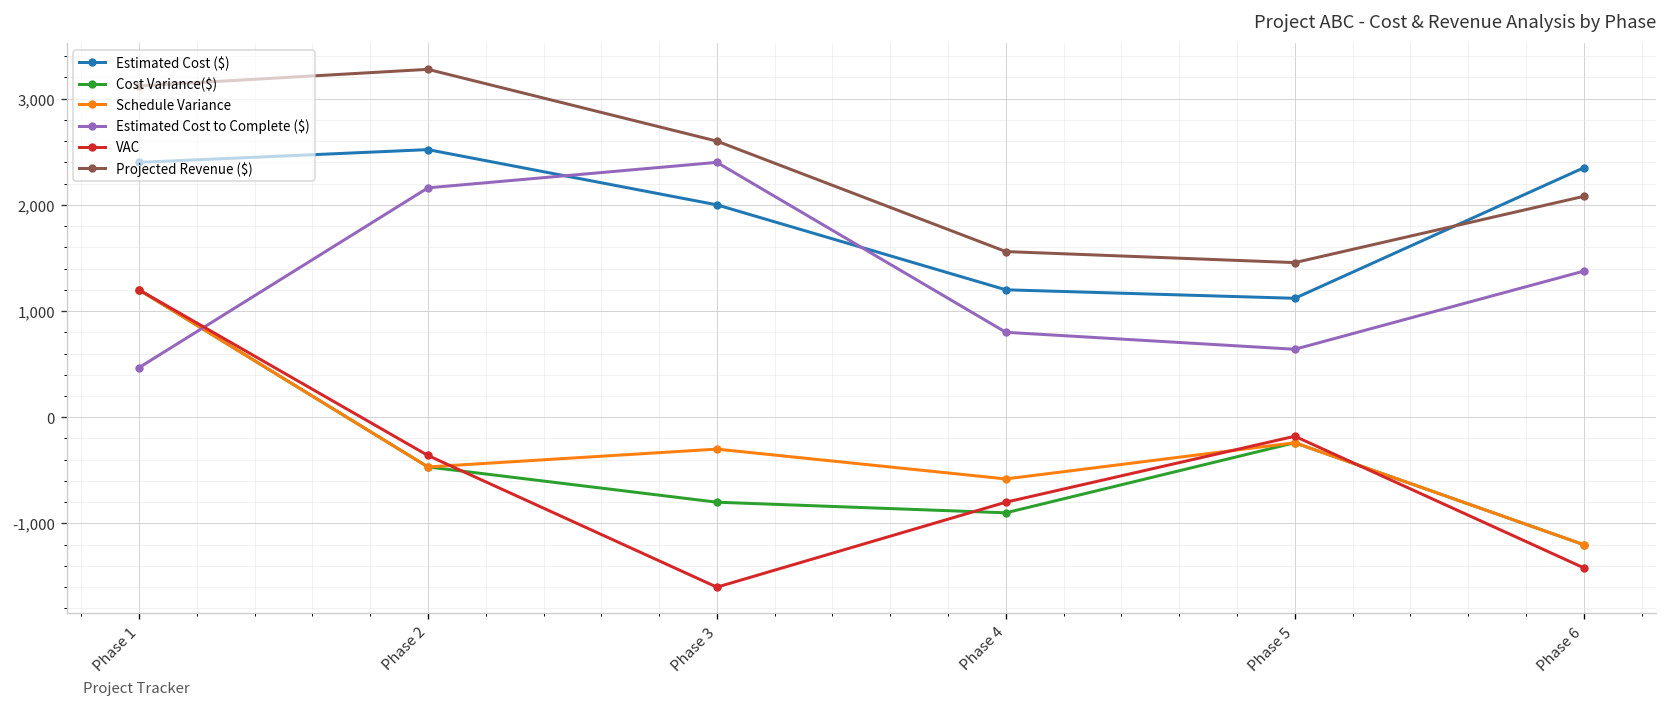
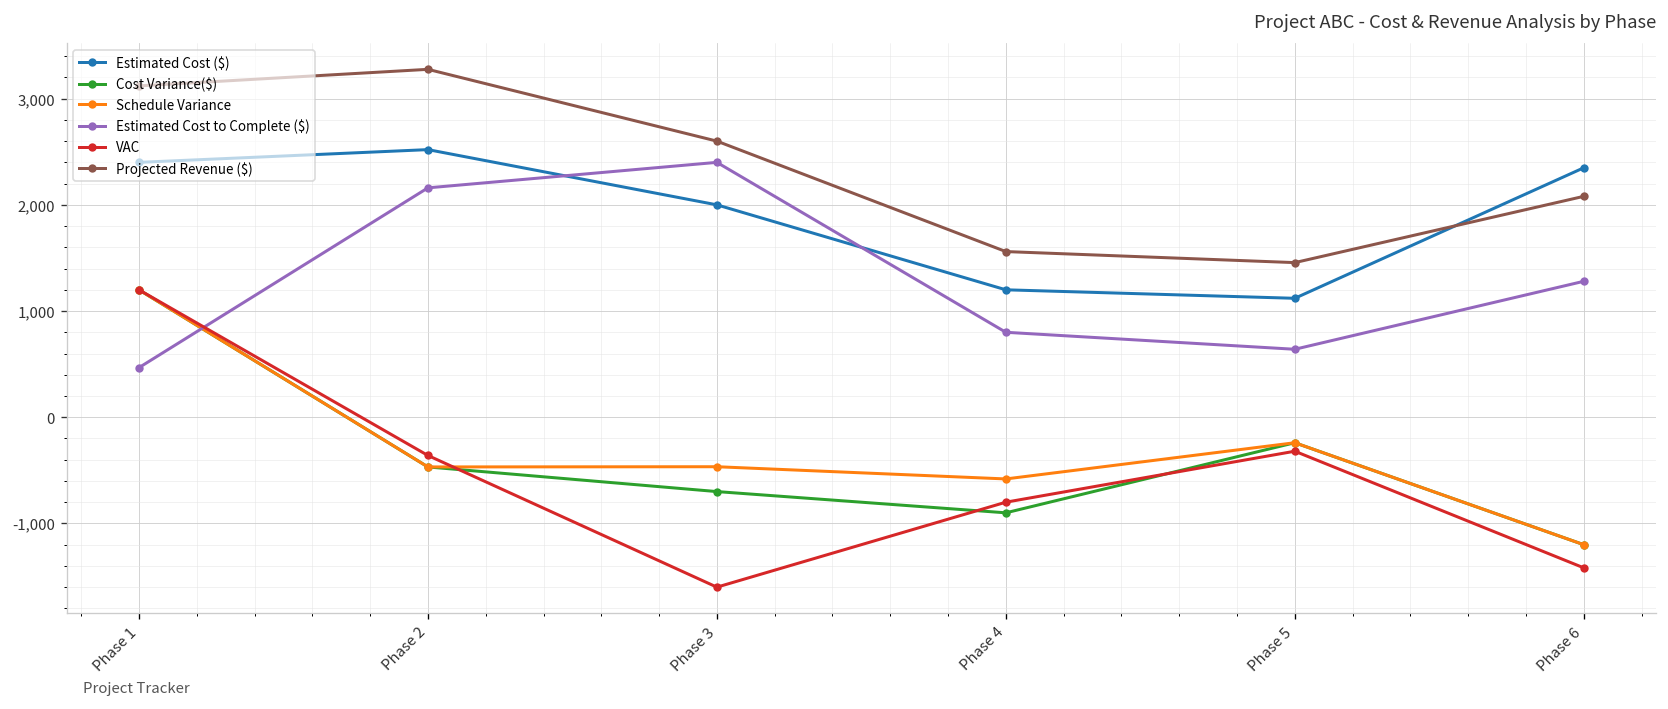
  {
    "Estimated Cost ($)": {
      "Phase 2": "2,500",
      "Phase 3": "2,000",
      "Phase 4": "1,200",
      "Phase 5": "1,100",
      "Phase 6": "2,300"
    },
    "Cost Variance($)": {
-     "Phase 3": "-800",
+     "Phase 3": "-700",
      "Phase 4": "-900"
    },
    "Schedule Variance": {
-     "Phase 3": "-300",
+     "Phase 3": "-500",
      "Phase 4": "-600"
    },
    "Estimated Cost to Complete ($)": {
      "Phase 1": "500",
      "Phase 2": "2,200",
      "Phase 3": "2,400",
      "Phase 4": "800",
      "Phase 5": "600",
-     "Phase 6": "1,400"
+     "Phase 6": "1,300"
    },
    "VAC": {
      "Phase 2": "-400",
      "Phase 3": "-1,600",
      "Phase 4": "-800",
-     "Phase 5": "-200",
+     "Phase 5": "-300",
      "Phase 6": "-1,400"
    },
    "Projected Revenue ($)": {
      "Phase 2": "3,300",
      "Phase 3": "2,600",
      "Phase 4": "1,600",
      "Phase 5": "1,500",
      "Phase 6": "2,100"
    }
  }
